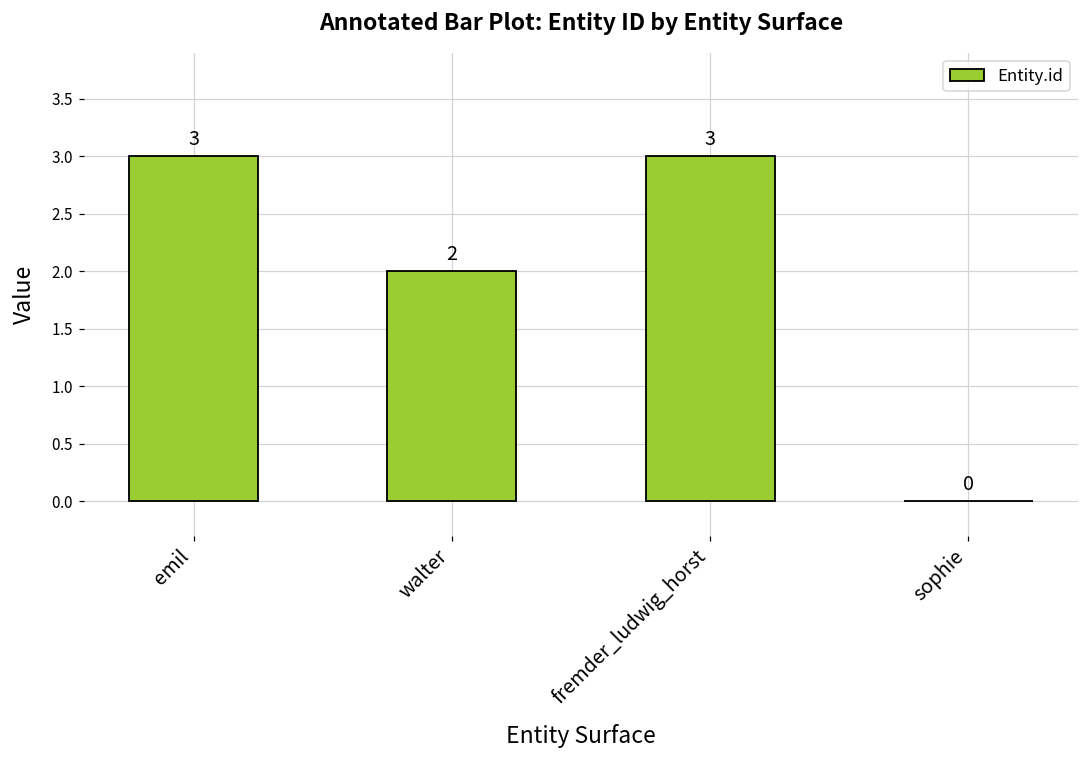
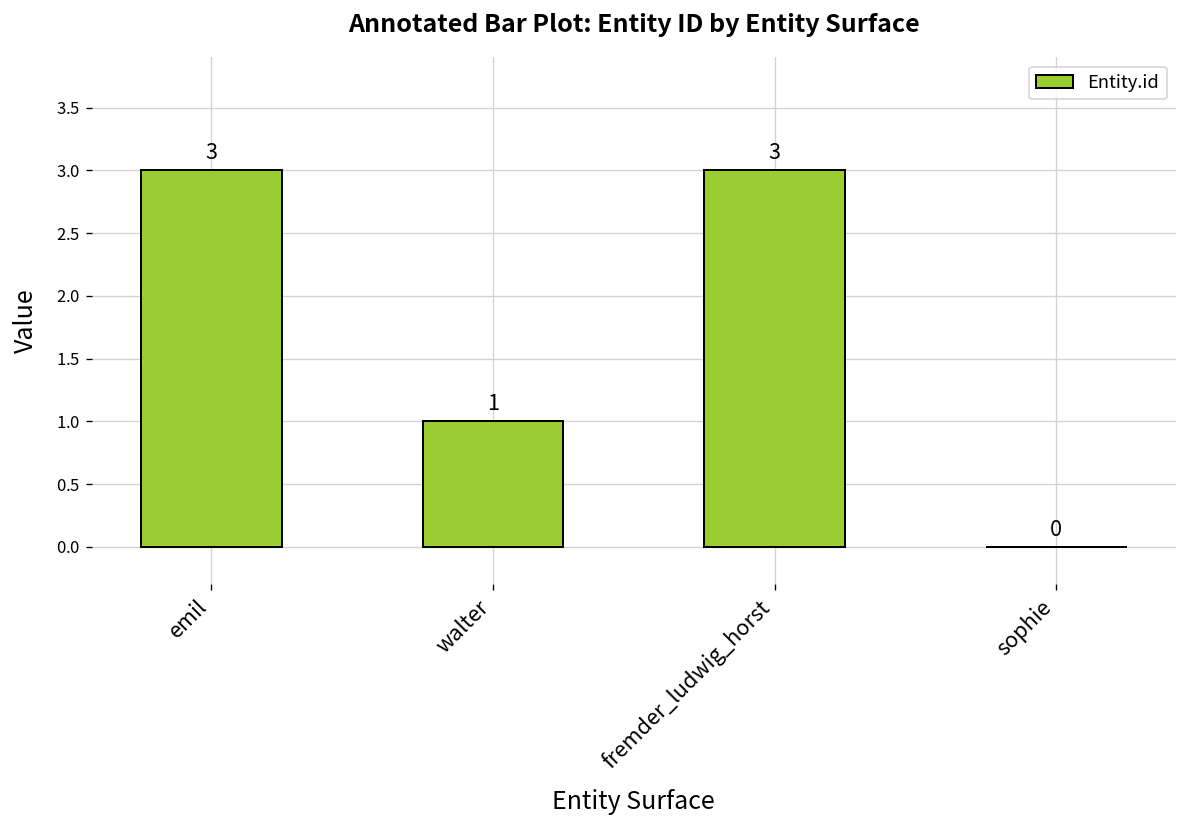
  {
    "emil": 3,
-   "walter": 2,
+   "walter": 1,
    "fremder_ludwig_horst": 3,
    "sophie": 0
  }
